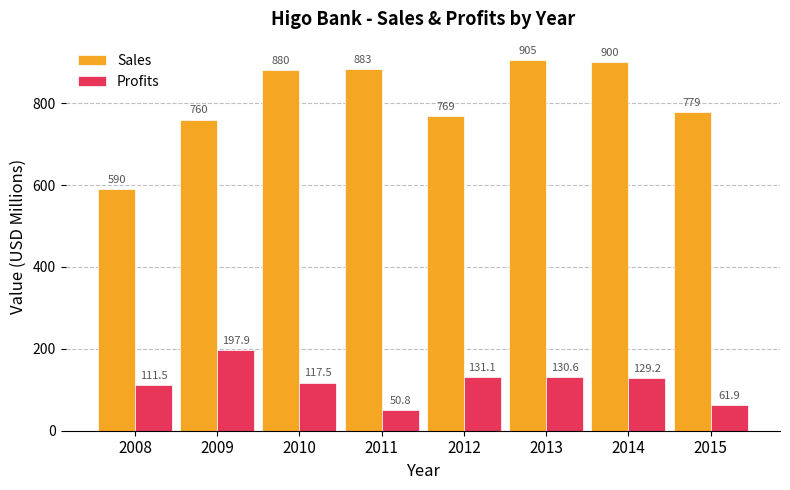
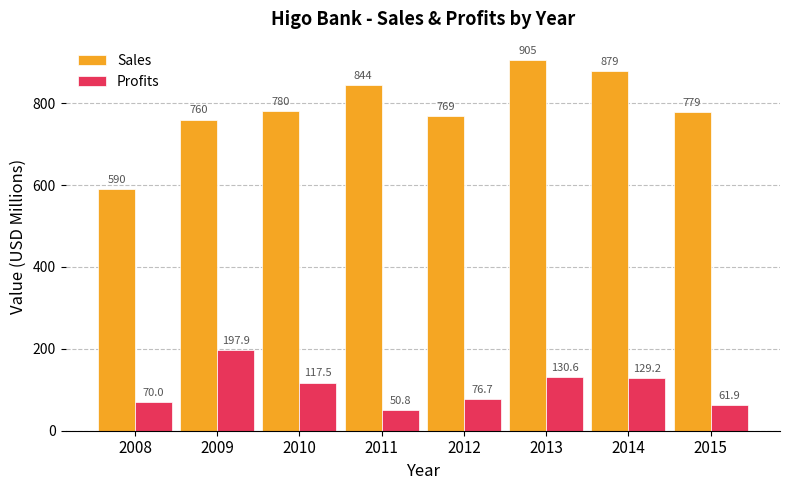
  {
    "Sales": {
      "2008": 590,
      "2009": 760,
-     "2010": 880,
-     "2011": 883,
+     "2010": 780,
+     "2011": 844,
      "2012": 769,
      "2013": 905,
-     "2014": 900,
+     "2014": 879,
      "2015": 779
    },
    "Profits": {
-     "2008": 111.5,
+     "2008": 70.0,
      "2009": 197.9,
      "2010": 117.5,
      "2011": 50.8,
-     "2012": 131.1,
+     "2012": 76.7,
      "2013": 130.6,
      "2014": 129.2,
      "2015": 61.9
    }
  }
